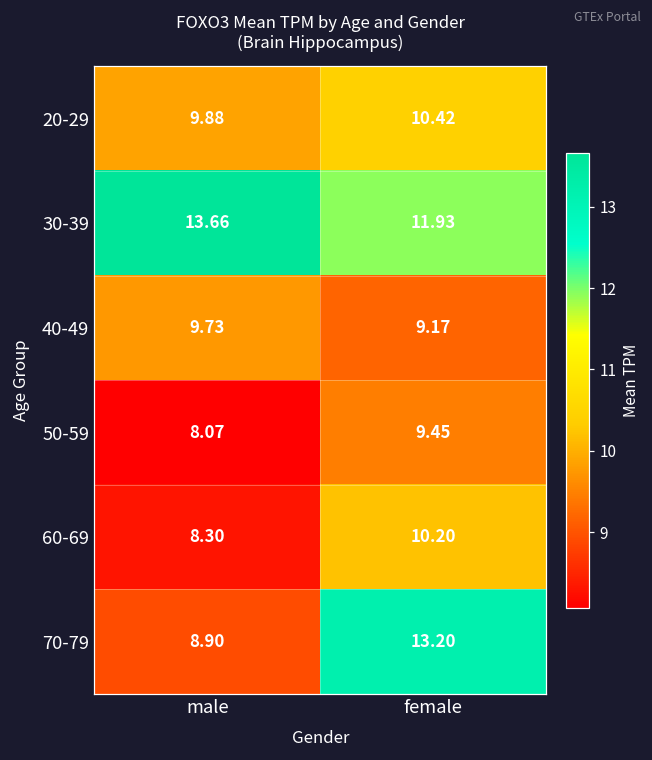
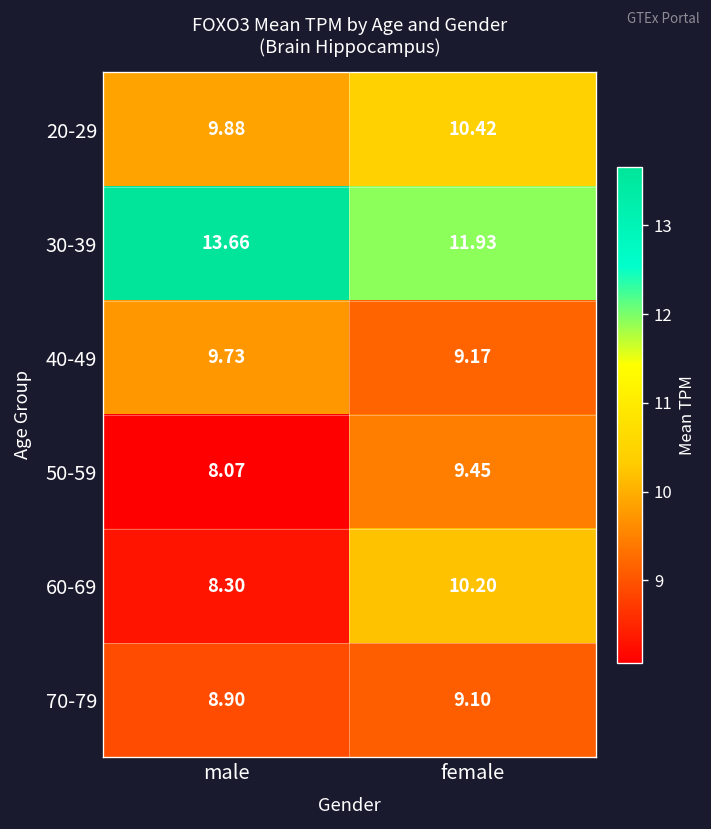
  {
    "20-29": {
      "male": 9.88,
      "female": 10.42
    },
    "30-39": {
      "male": 13.66,
      "female": 11.93
    },
    "40-49": {
      "male": 9.73,
      "female": 9.17
    },
    "50-59": {
      "male": 8.07,
      "female": 9.45
    },
    "60-69": {
      "male": 8.30,
      "female": 10.20
    },
    "70-79": {
      "male": 8.90,
-     "female": 13.20
+     "female": 9.10
    }
  }
